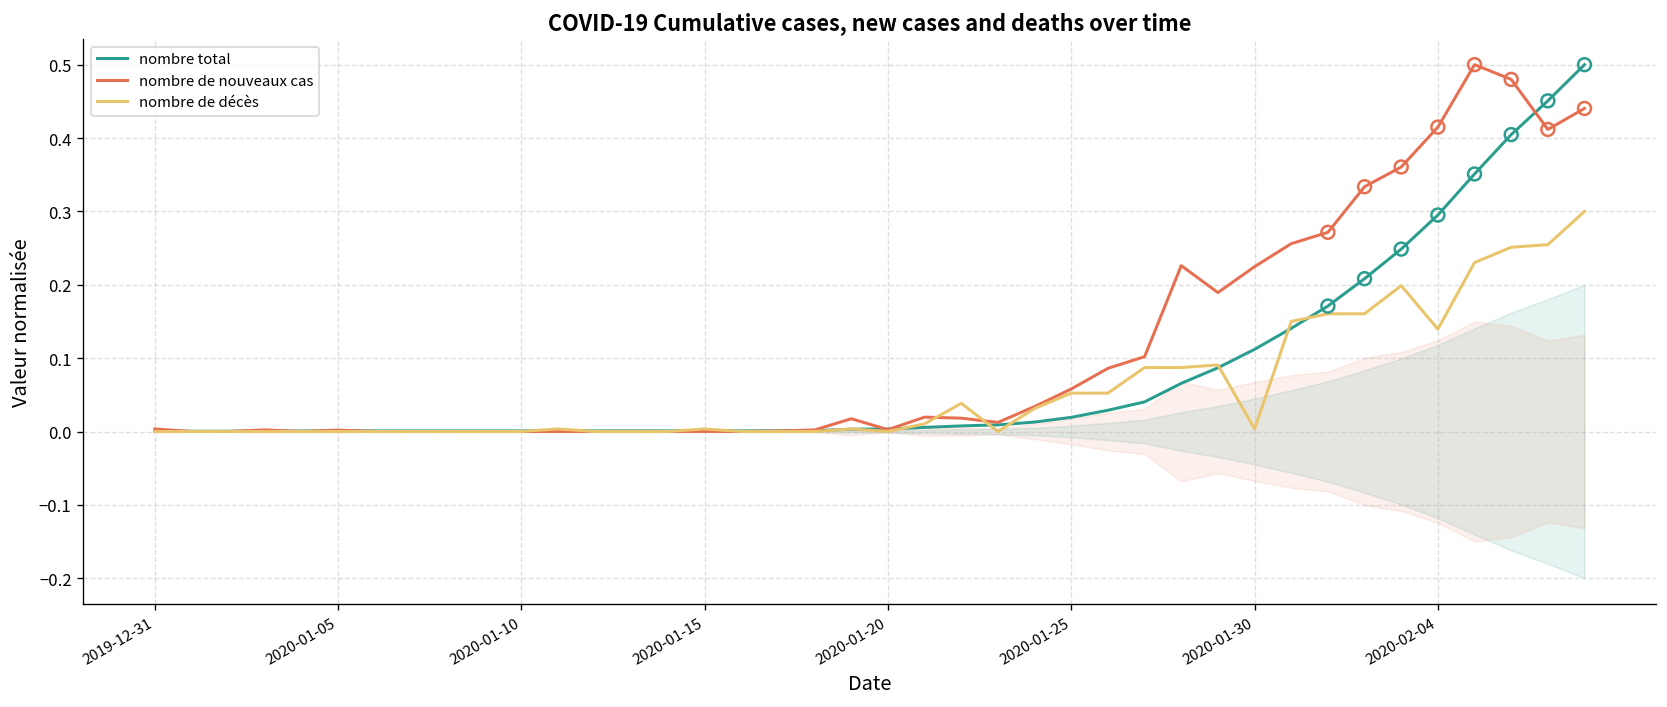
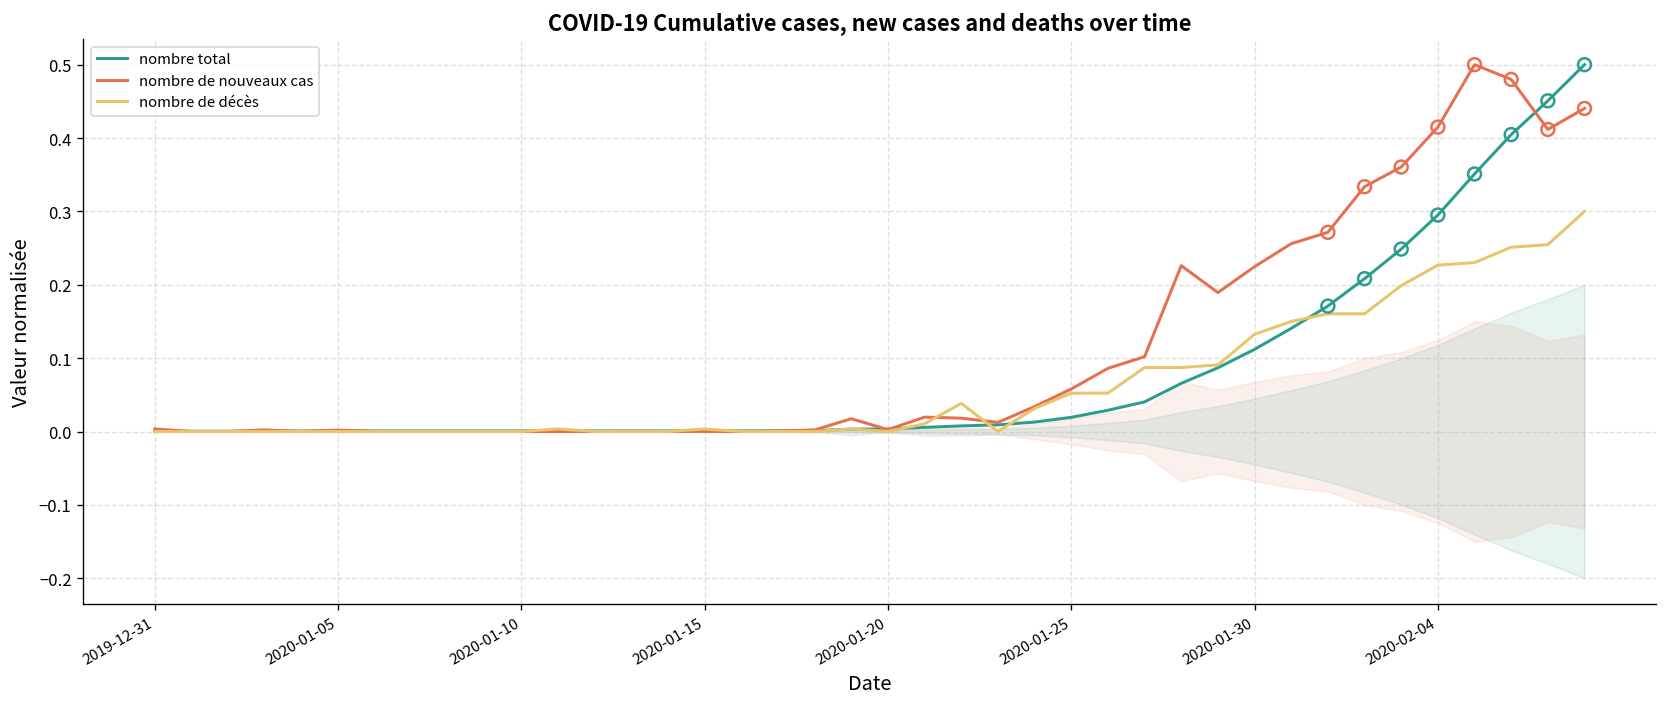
  {
    "nombre de décès": {
      "2020-01-25": 0.05,
-     "2020-01-30": 0.00,
-     "2020-02-04": 0.14
+     "2020-01-30": 0.13,
+     "2020-02-04": 0.23
    }
  }
